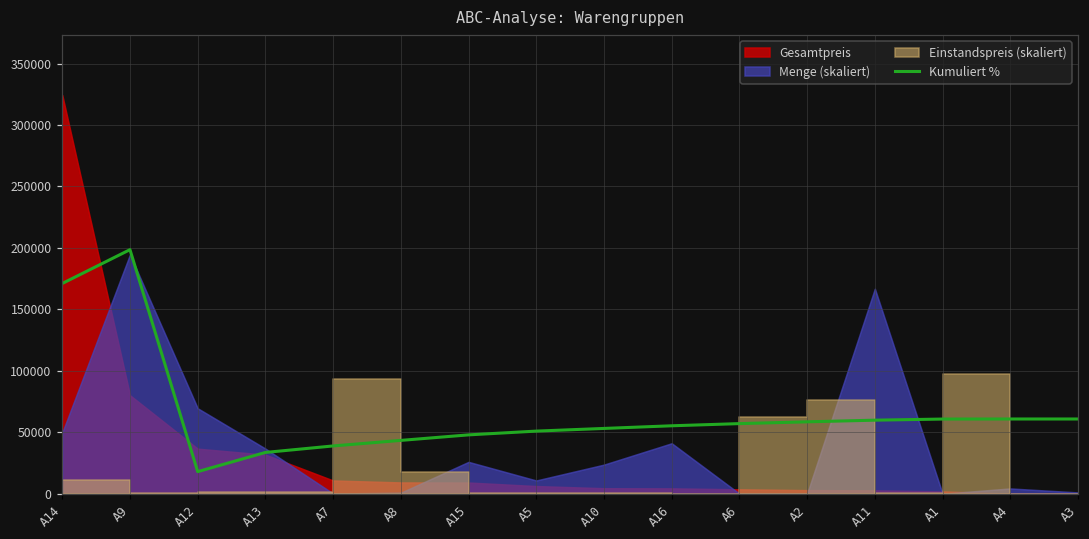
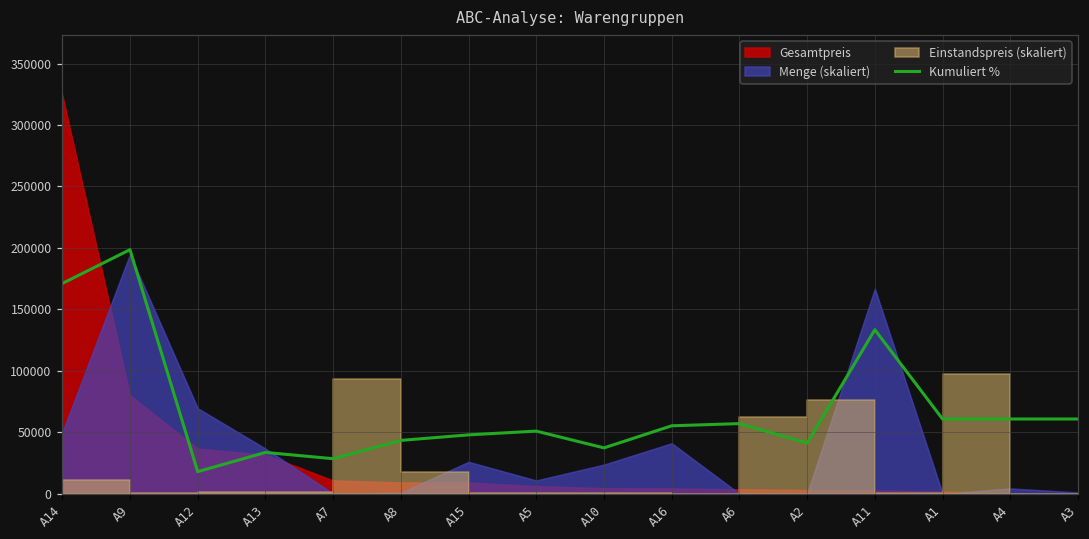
  {
    "Kumuliert %": {
      "A14": 171000,
      "A9": 199000,
      "A12": 18000,
-     "A7": 39000,
+     "A7": 29000,
      "A8": 43000,
      "A15": 48000,
      "A5": 51000,
-     "A10": 53000,
+     "A10": 37000,
      "A16": 55000,
      "A6": 57000,
-     "A2": 59000,
-     "A11": 60000,
+     "A2": 41000,
+     "A11": 133000,
      "A1": 61000,
      "A4": 61000,
      "A3": 61000
    },
    "Gesamtpreis": {
      "A14": 324000,
      "A9": 80000,
      "A12": 37000,
      "A7": 11000,
      "A8": 9000,
      "A15": 9000,
      "A5": 6000,
      "A10": 4000,
      "A16": 4000,
      "A6": 4000,
      "A2": 3000
    },
    "Menge (skaliert)": {
      "A14": 50000,
      "A9": 195000,
      "A12": 70000,
      "A13": 37000,
      "A15": 26000,
      "A5": 11000,
      "A10": 24000,
      "A16": 41000,
      "A11": 167000,
      "A4": 4000
    }
  }
